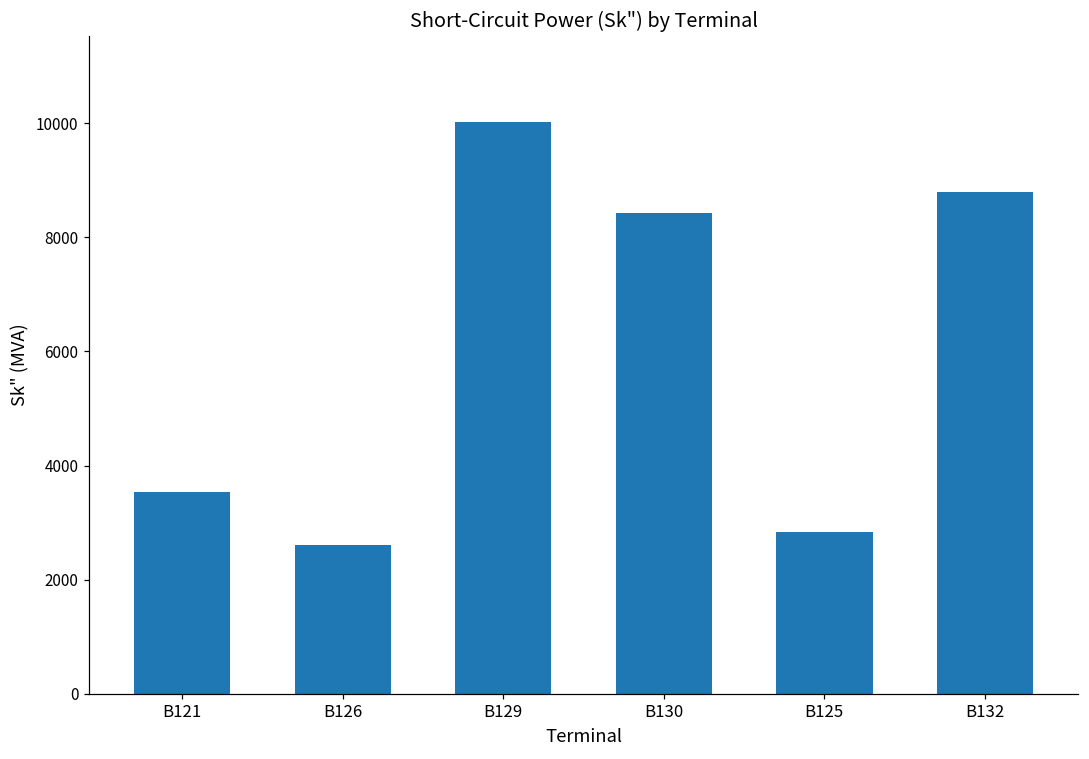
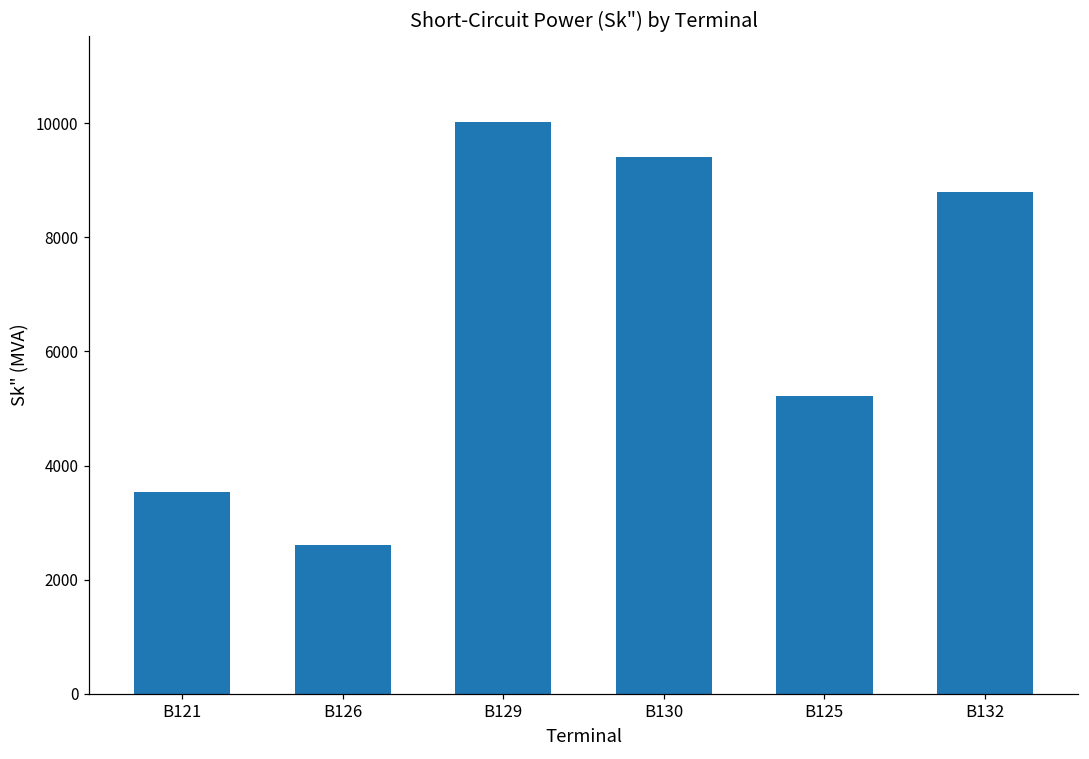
  {
    "B121": 3500,
    "B126": 2600,
    "B129": 10000,
-   "B130": 8400,
-   "B125": 2800,
+   "B130": 9400,
+   "B125": 5200,
    "B132": 8800
  }
